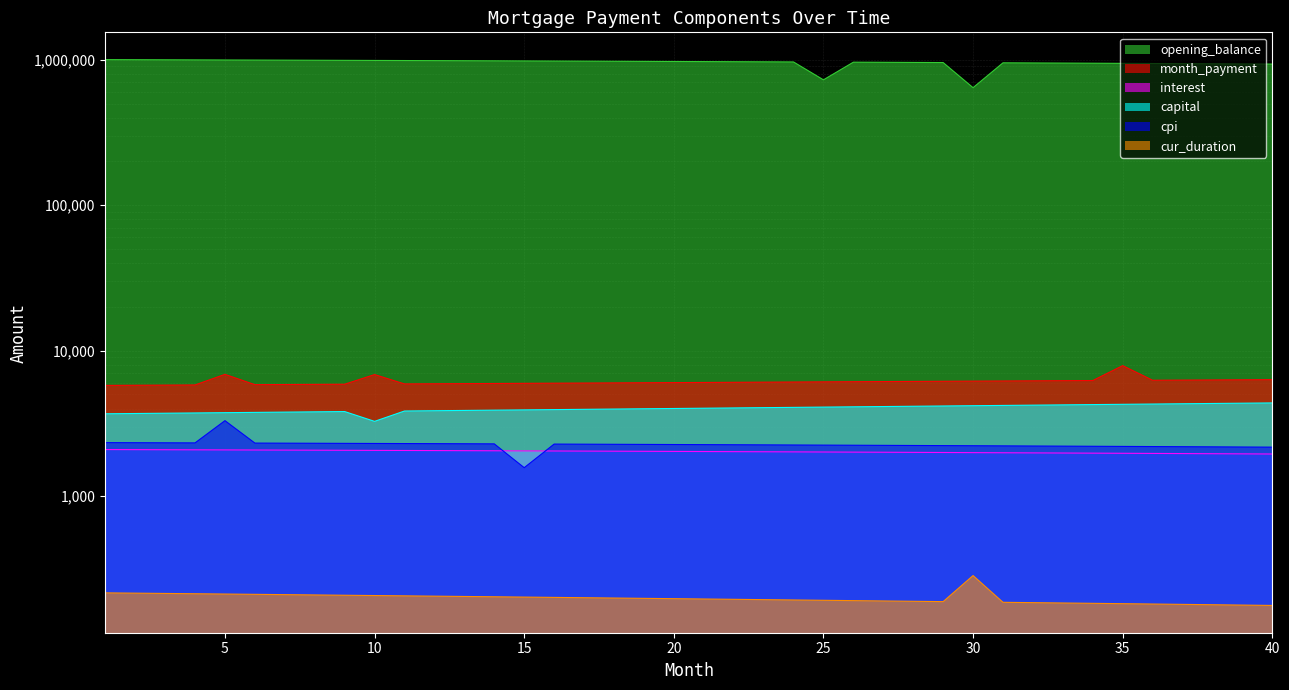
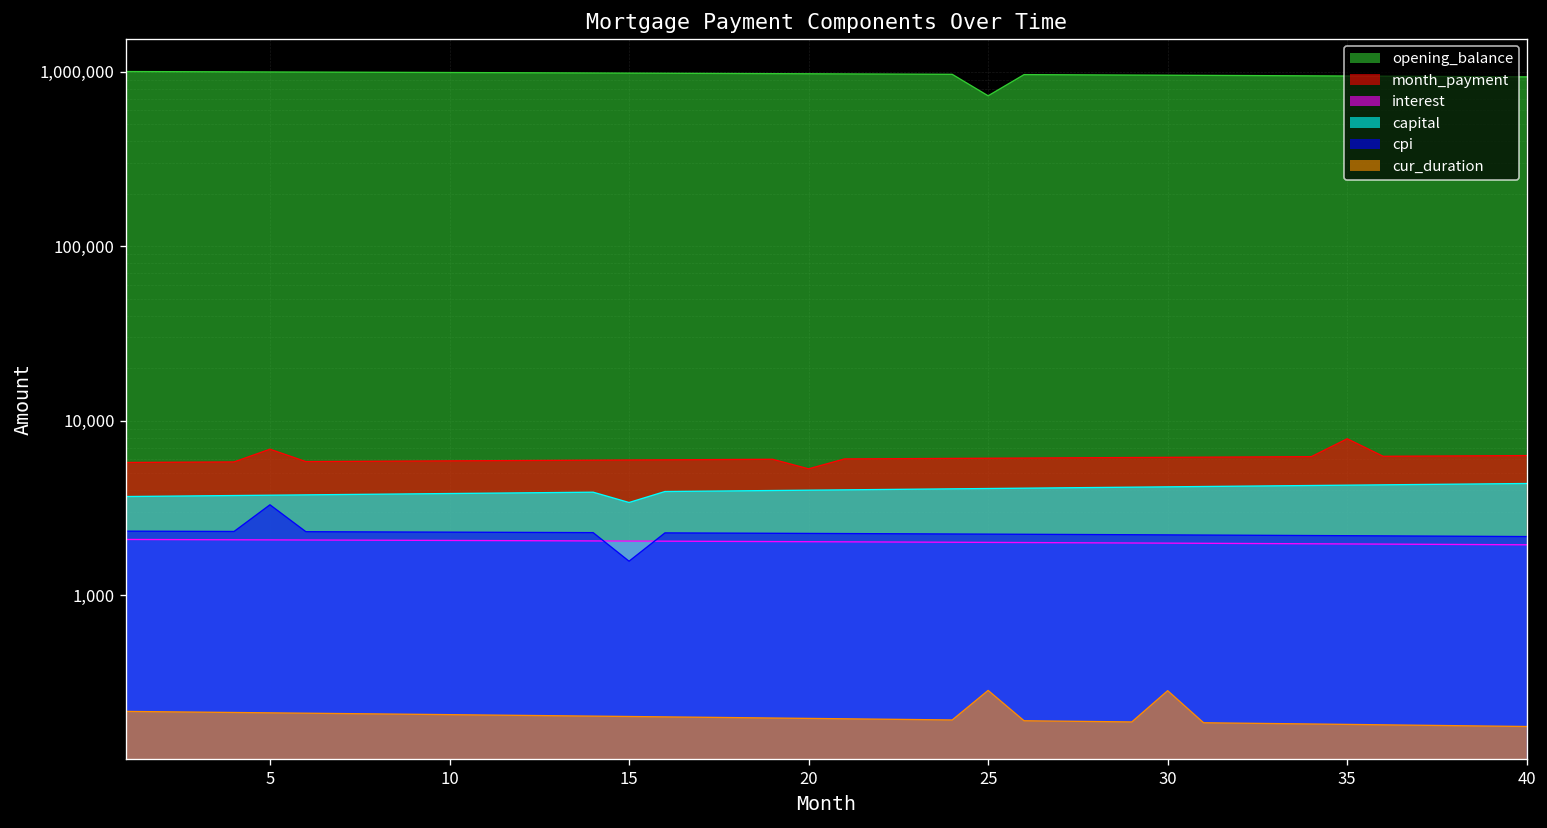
  {
    "opening_balance": {
      "5": "1,000,000",
      "10": "1,000,000",
      "15": "1,000,000",
      "20": "1,000,000",
      "25": "700,000",
-     "30": "600,000",
+     "30": "1,000,000",
      "40": "900,000"
    },
    "month_payment": {
      "5": "7,000",
-     "10": "7,000",
+     "10": "5,900",
      "15": "6,000",
-     "20": "6,000",
+     "20": "5,300",
      "25": "6,100",
      "30": "6,200",
      "35": "8,000",
      "40": "6,300"
    },
    "interest": {
      "5": "2,100",
      "10": "2,100",
      "15": "2,000",
      "20": "2,000",
      "25": "2,000",
      "30": "2,000",
      "35": "2,000",
      "40": "1,900"
    },
    "capital": {
      "5": "3,700",
-     "10": "3,300",
-     "15": "3,900",
+     "10": "3,800",
+     "15": "3,400",
      "20": "4,000",
      "25": "4,100",
      "30": "4,200",
      "35": "4,300",
      "40": "4,400"
    },
    "cpi": {
      "5": "3,300",
      "10": "2,300",
      "15": "1,600",
      "20": "2,300",
      "25": "2,200",
      "30": "2,200",
      "35": "2,200",
      "40": "2,200"
    },
    "cur_duration": {
      "5": "210",
      "10": "210",
      "15": "200",
      "20": "200",
-     "25": "190",
+     "25": "290",
      "30": "280",
      "35": "180",
      "40": "180"
    }
  }
